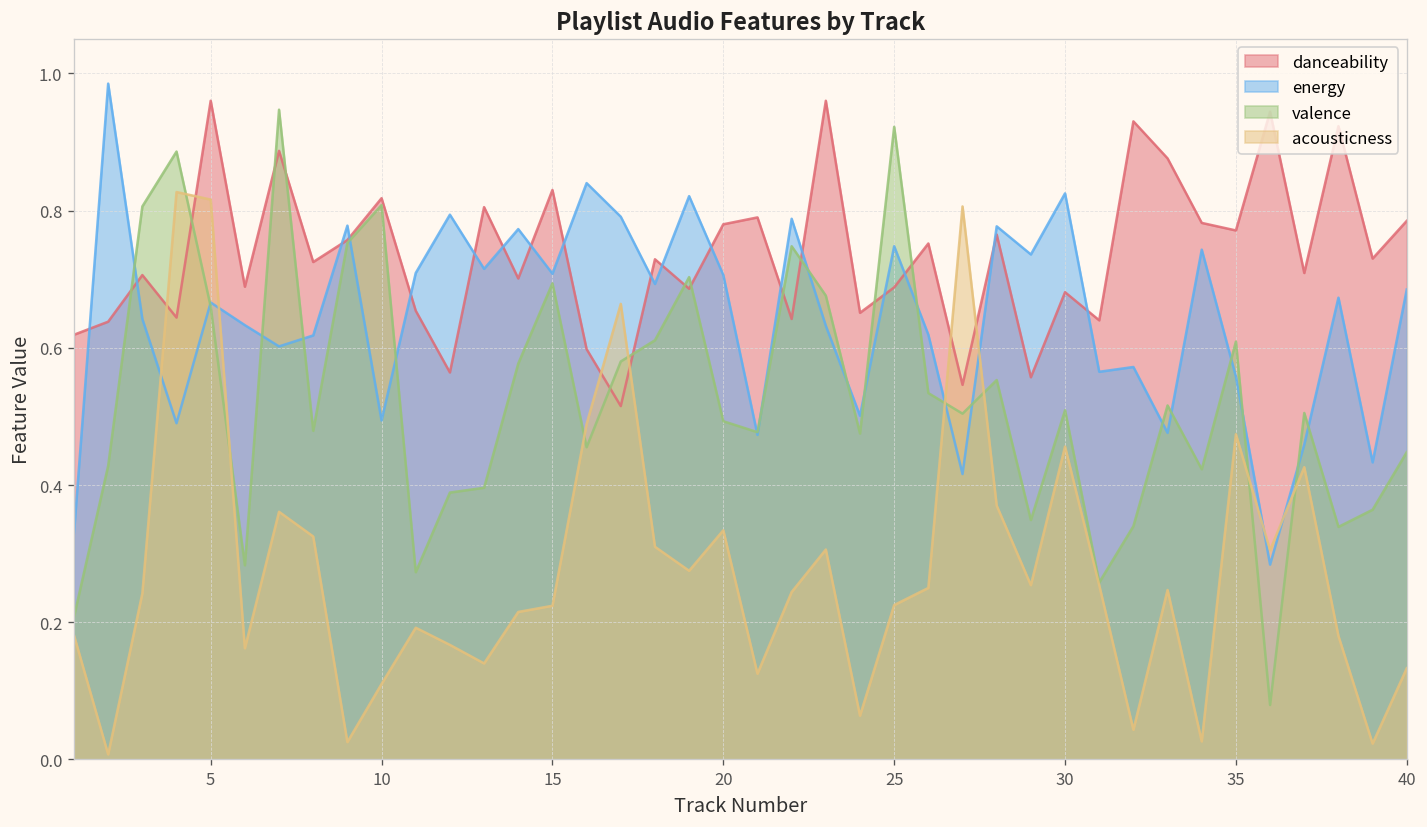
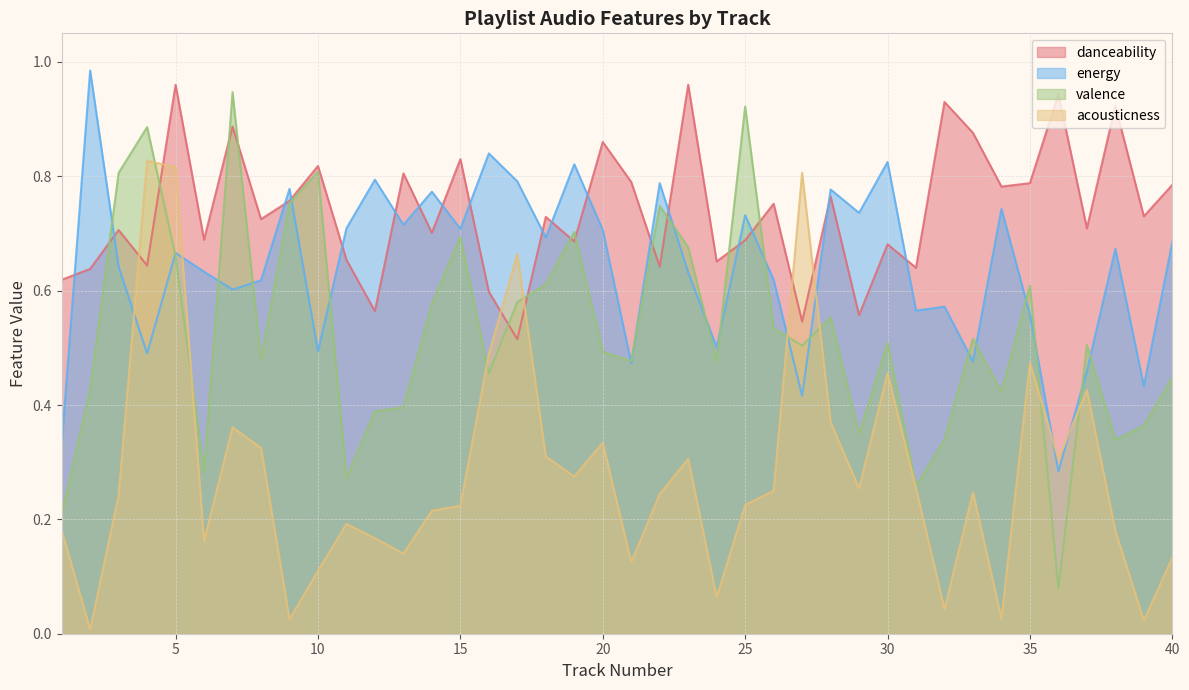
  {
    "danceability": {
      "5": 0.96,
      "10": 0.82,
      "15": 0.83,
-     "20": 0.78,
+     "20": 0.86,
      "25": 0.69,
      "30": 0.68,
-     "35": 0.77,
+     "35": 0.79,
      "40": 0.79
    },
    "energy": {
      "5": 0.67,
      "10": 0.49,
      "15": 0.71,
      "20": 0.71,
-     "25": 0.75,
+     "25": 0.73,
      "30": 0.83,
      "35": 0.56,
      "40": 0.69
    }
  }
